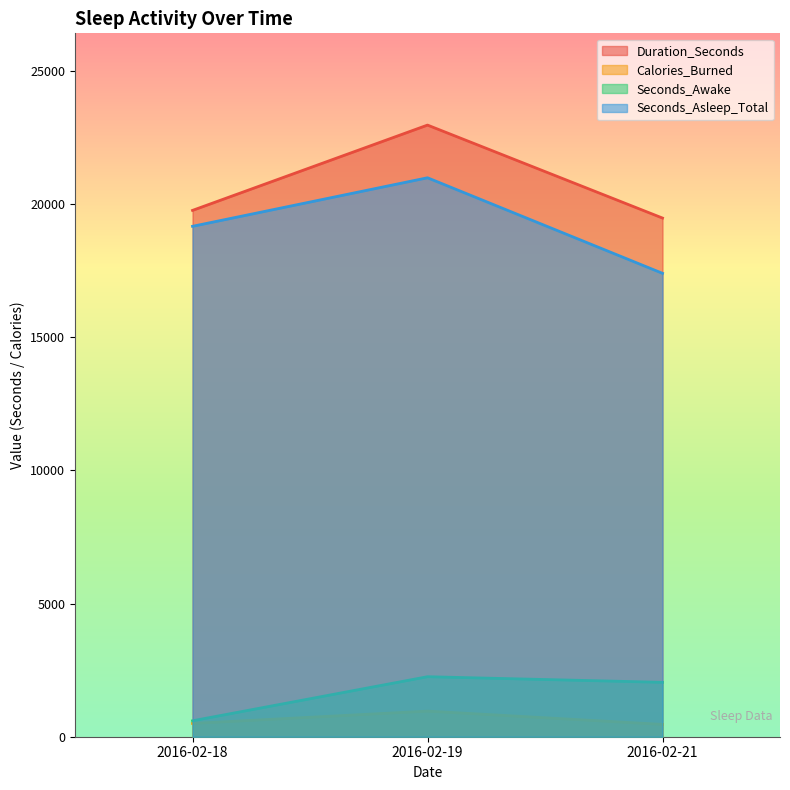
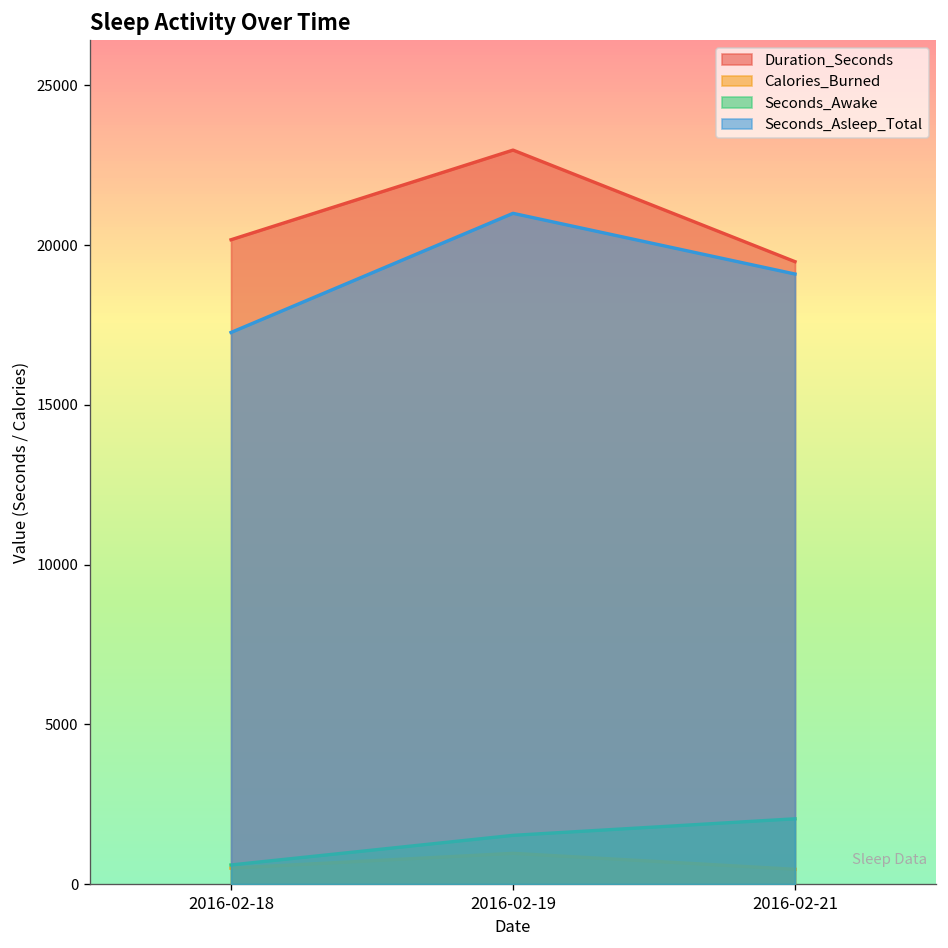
  {
    "Duration_Seconds": {
-     "2016-02-18": 19800,
+     "2016-02-18": 20200,
      "2016-02-19": 23000,
      "2016-02-21": 19500
    },
    "Calories_Burned": {
      "2016-02-18": 500,
      "2016-02-19": 1000,
      "2016-02-21": 500
    },
    "Seconds_Awake": {
      "2016-02-18": 600,
-     "2016-02-19": 2300,
+     "2016-02-19": 1500,
      "2016-02-21": 2000
    },
    "Seconds_Asleep_Total": {
-     "2016-02-18": 19200,
+     "2016-02-18": 17300,
      "2016-02-19": 21000,
-     "2016-02-21": 17400
+     "2016-02-21": 19100
    }
  }
